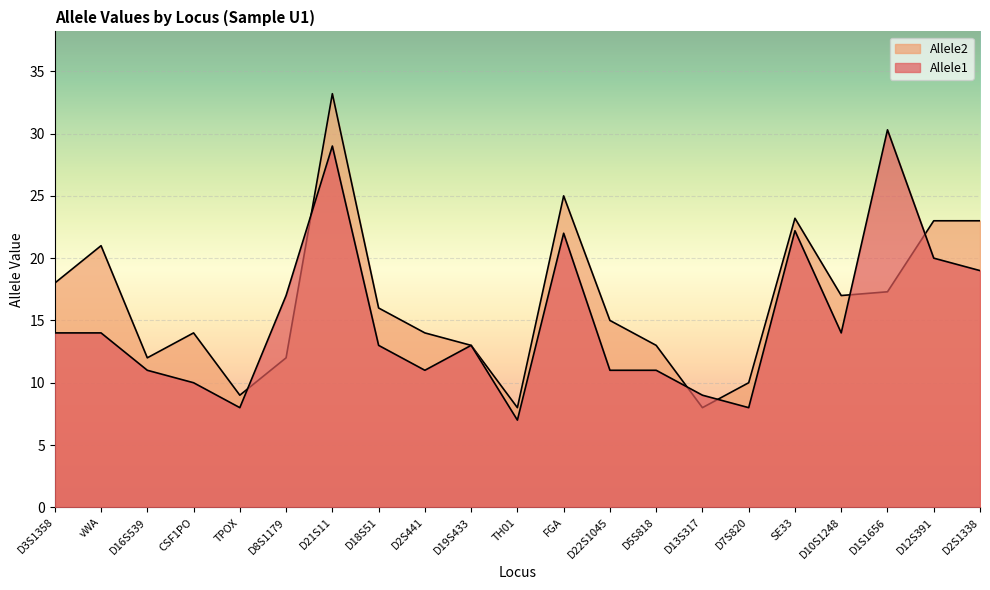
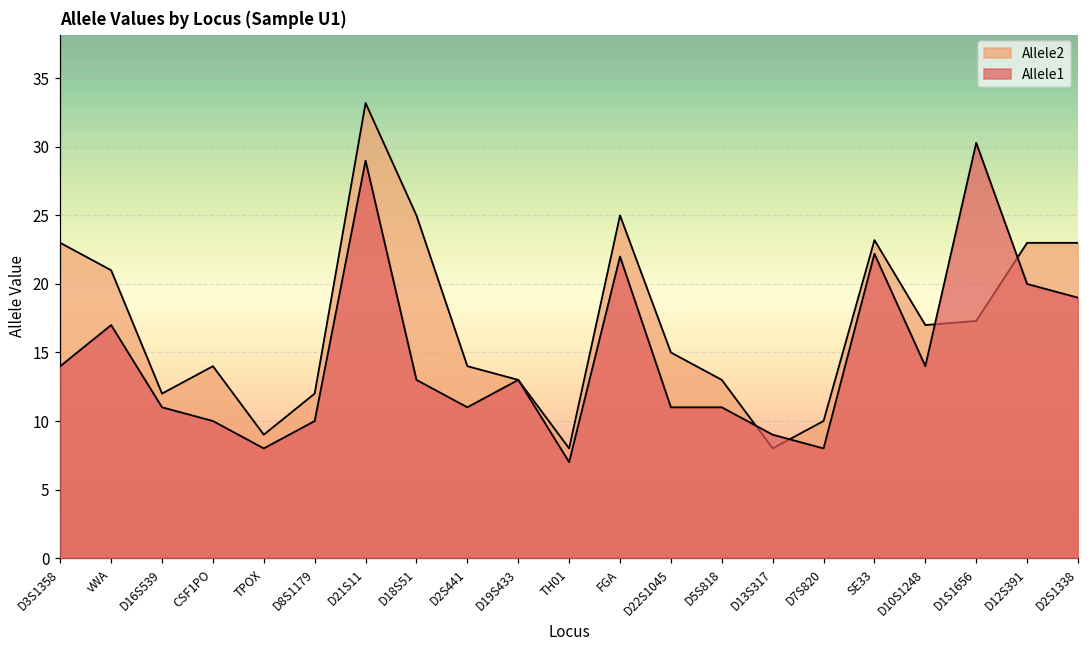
  {
    "Allele2": {
-     "D3S1358": 18,
+     "D3S1358": 23,
      "vWA": 21,
      "D16S539": 12,
      "CSF1PO": 14,
      "TPOX": 9,
      "D8S1179": 12,
      "D21S11": 33,
-     "D18S51": 16,
+     "D18S51": 25,
      "D2S441": 14,
      "TH01": 8,
      "FGA": 25,
      "D22S1045": 15,
      "D5S818": 13,
      "D13S317": 8,
      "D7S820": 10,
      "SE33": 23,
      "D10S1248": 17,
      "D1S1656": 17.3,
      "D12S391": 23,
      "D2S1338": 23
    },
    "Allele1": {
      "D3S1358": 14,
-     "vWA": 14,
+     "vWA": 17,
      "D16S539": 11,
      "CSF1PO": 10,
      "TPOX": 8,
-     "D8S1179": 17,
+     "D8S1179": 10,
      "D21S11": 29,
      "D18S51": 13,
      "D2S441": 11,
      "TH01": 7,
      "FGA": 22,
      "D22S1045": 11,
      "D5S818": 11,
      "D13S317": 9,
      "D7S820": 8,
      "SE33": 22,
      "D10S1248": 14,
      "D1S1656": 30.3,
      "D12S391": 20,
      "D2S1338": 19
    }
  }
